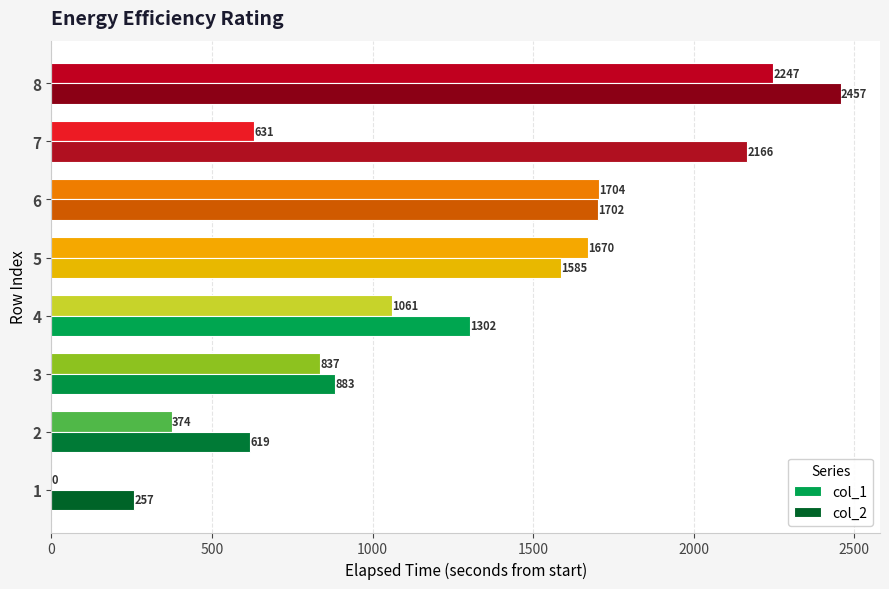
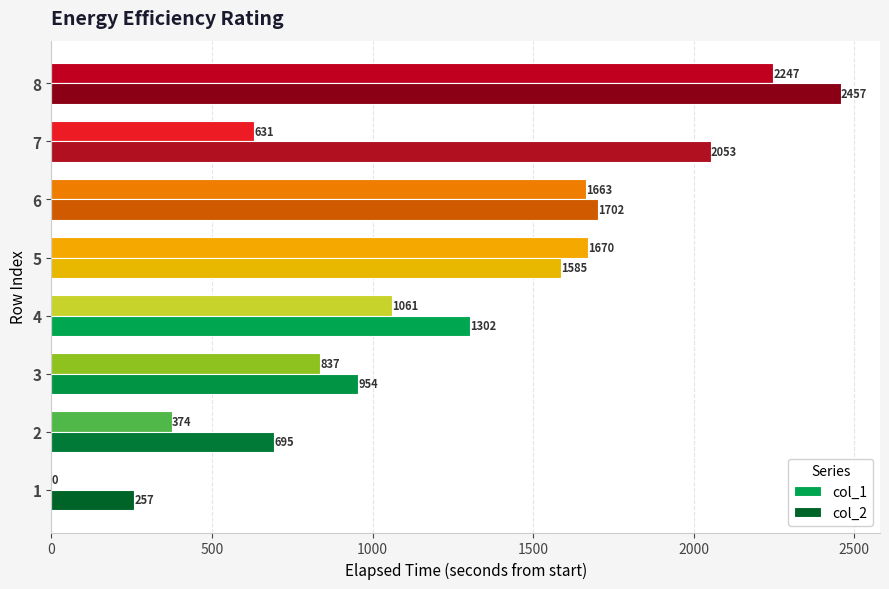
  {
    "col_1": {
      "8": 2247,
      "7": 631,
-     "6": 1704,
+     "6": 1663,
      "5": 1670,
      "4": 1061,
      "3": 837,
      "2": 374,
      "1": 0
    },
    "col_2": {
      "8": 2457,
-     "7": 2166,
+     "7": 2053,
      "6": 1702,
      "5": 1585,
      "4": 1302,
-     "3": 883,
-     "2": 619,
+     "3": 954,
+     "2": 695,
      "1": 257
    }
  }
